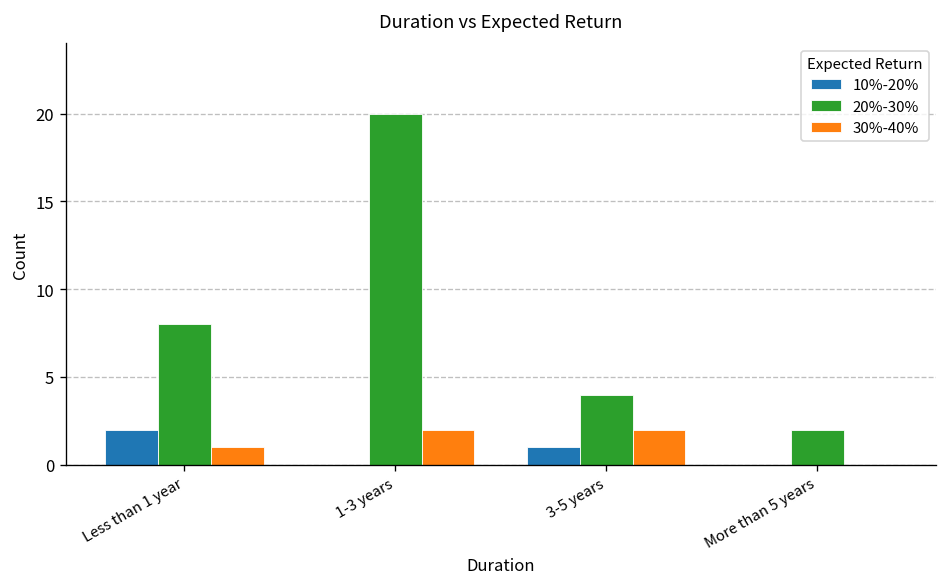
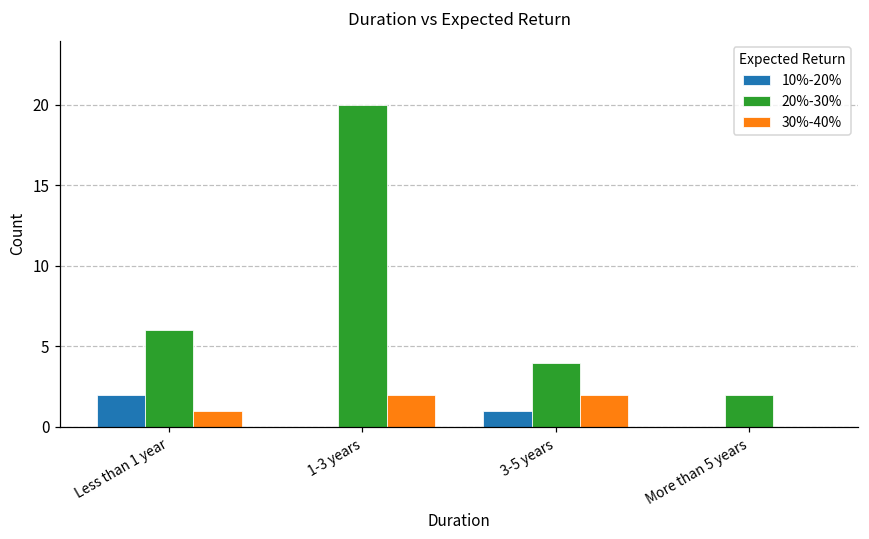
  {
    "10%-20%": {
      "Less than 1 year": 2,
      "1-3 years": 0,
      "3-5 years": 1,
      "More than 5 years": 0
    },
    "20%-30%": {
-     "Less than 1 year": 8,
+     "Less than 1 year": 6,
      "1-3 years": 20,
      "3-5 years": 4,
      "More than 5 years": 2
    },
    "30%-40%": {
      "Less than 1 year": 1,
      "1-3 years": 2,
      "3-5 years": 2,
      "More than 5 years": 0
    }
  }
